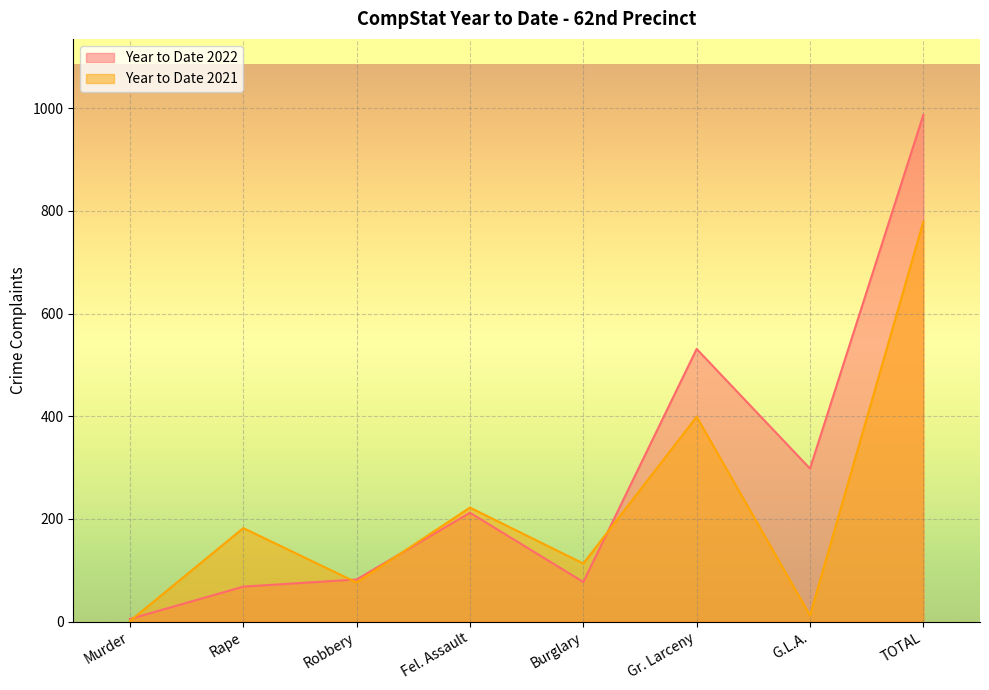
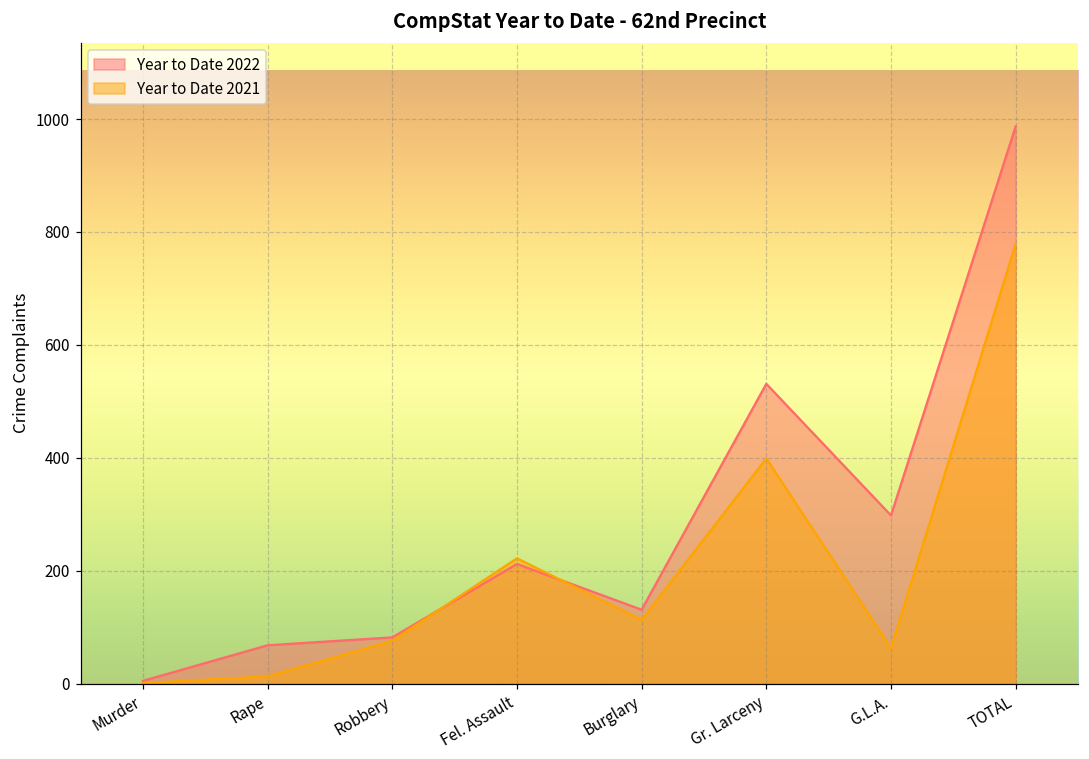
  {
    "Year to Date 2022": {
      "Rape": 70,
      "Robbery": 80,
      "Fel. Assault": 210,
-     "Burglary": 80,
+     "Burglary": 130,
      "Gr. Larceny": 530,
      "G.L.A.": 300,
      "TOTAL": 990
    },
    "Year to Date 2021": {
-     "Rape": 180,
+     "Rape": 10,
      "Robbery": 80,
      "Fel. Assault": 220,
      "Burglary": 110,
      "Gr. Larceny": 400,
-     "G.L.A.": 10,
+     "G.L.A.": 60,
      "TOTAL": 780
    }
  }
